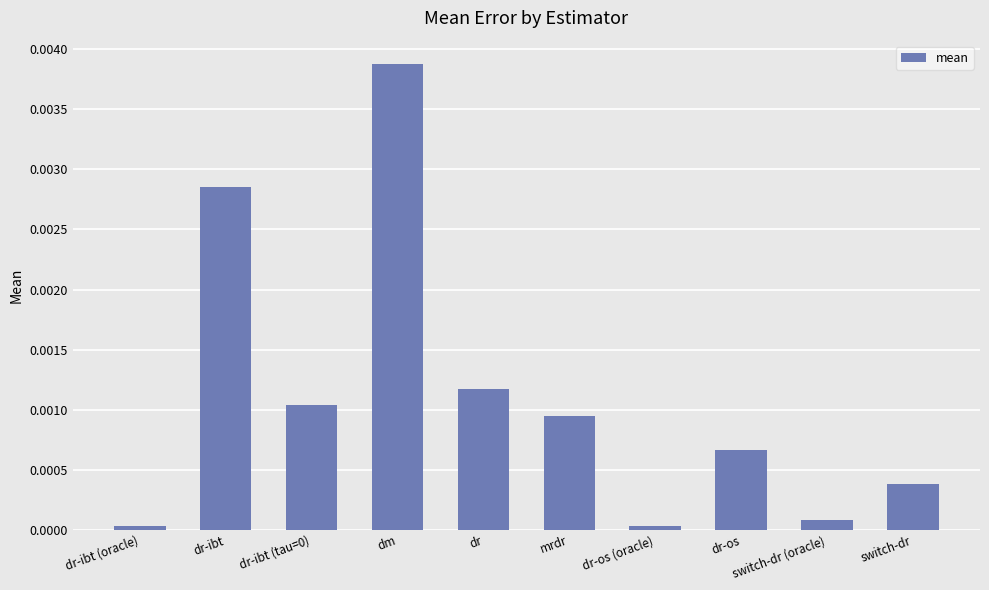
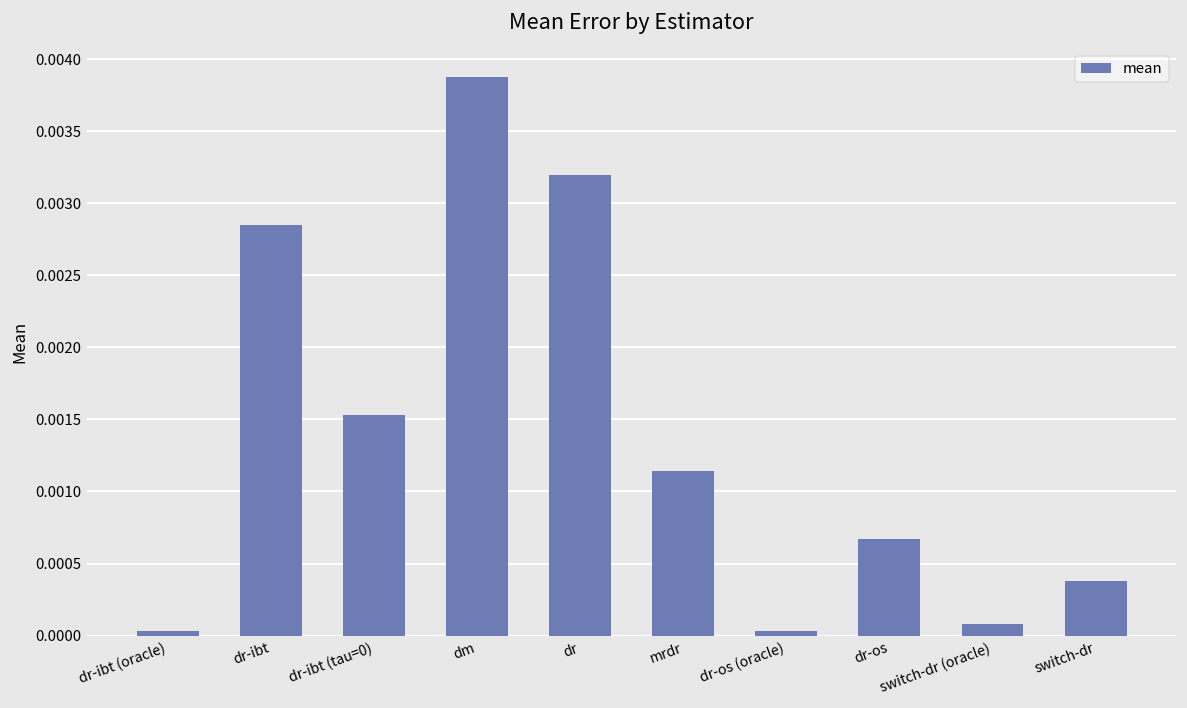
  {
    "dr-ibt (oracle)": 0.00003,
    "dr-ibt": 0.00285,
-   "dr-ibt (tau=0)": 0.00104,
+   "dr-ibt (tau=0)": 0.00153,
    "dm": 0.00388,
-   "dr": 0.00117,
-   "mrdr": 0.00095,
+   "dr": 0.00320,
+   "mrdr": 0.00114,
    "dr-os (oracle)": 0.00003,
    "dr-os": 0.00067,
    "switch-dr (oracle)": 0.00008,
    "switch-dr": 0.00038
  }
